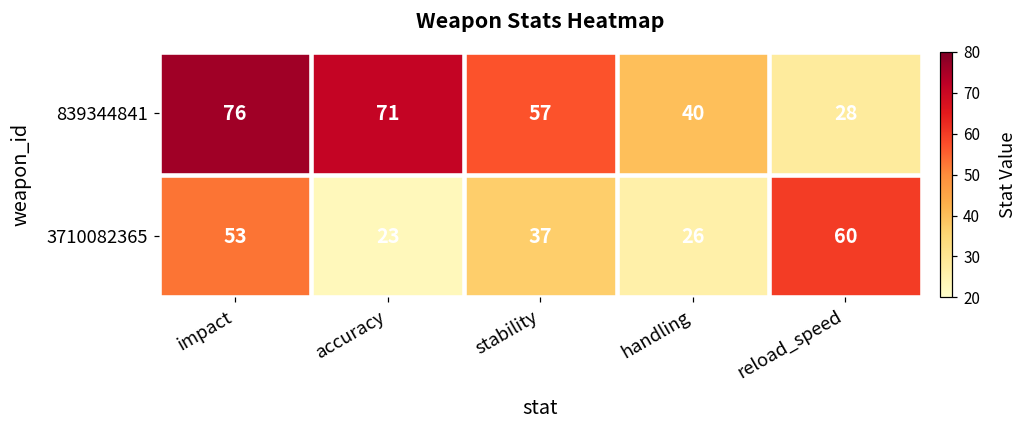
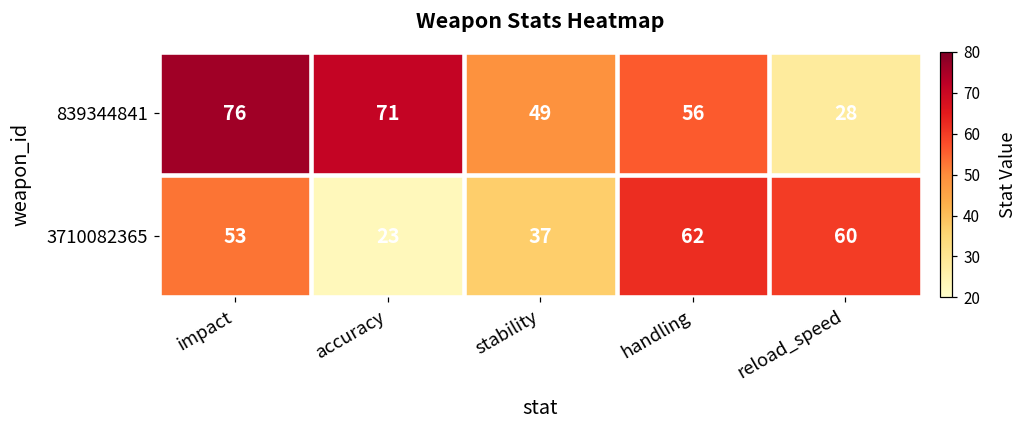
  {
    "839344841": {
      "impact": 76,
      "accuracy": 71,
-     "stability": 57,
-     "handling": 40,
+     "stability": 49,
+     "handling": 56,
      "reload_speed": 28
    },
    "3710082365": {
      "impact": 53,
      "accuracy": 23,
      "stability": 37,
-     "handling": 26,
+     "handling": 62,
      "reload_speed": 60
    }
  }
